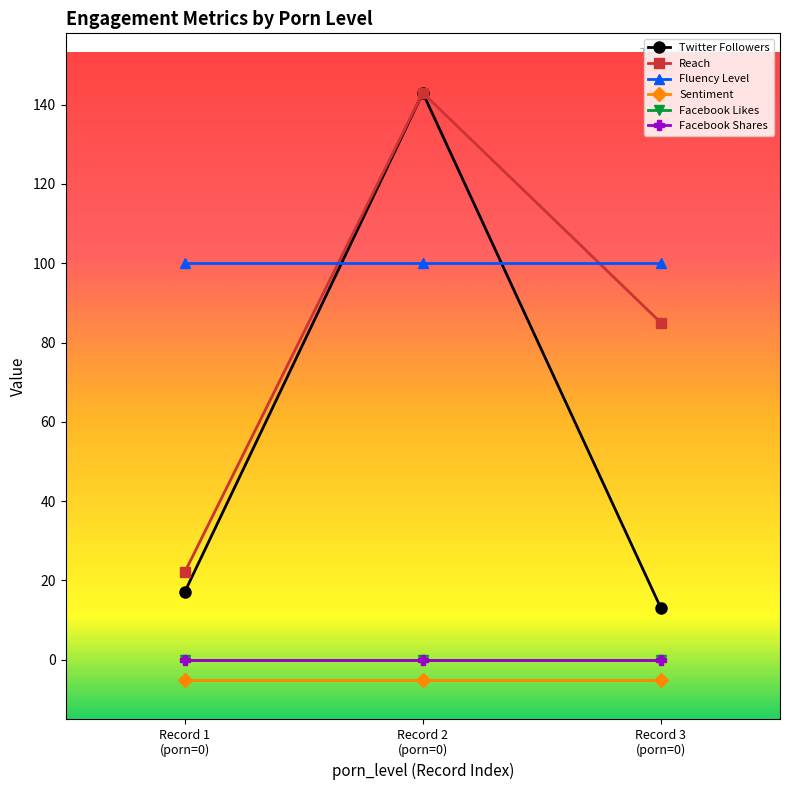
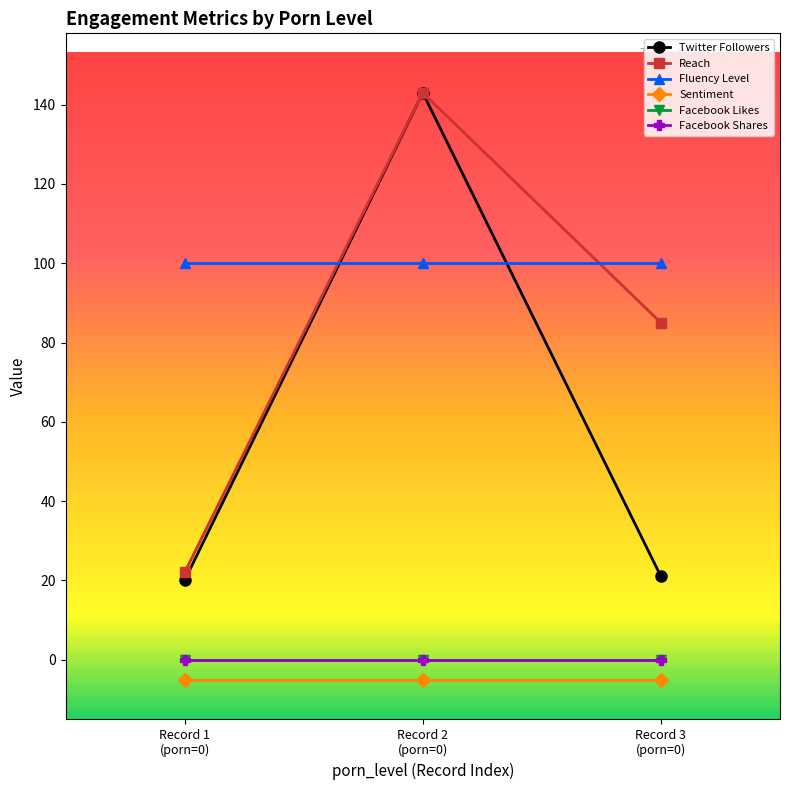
  {
    "Twitter Followers": {
-     "Record 1 (porn=0)": 17,
-     "Record 3 (porn=0)": 13
+     "Record 1 (porn=0)": 20,
+     "Record 3 (porn=0)": 21
    },
    "Reach": {
      "Record 1 (porn=0)": 22,
      "Record 3 (porn=0)": 85
    },
    "Fluency Level": {
      "Record 1 (porn=0)": 100,
      "Record 2 (porn=0)": 100,
      "Record 3 (porn=0)": 100
    },
    "Sentiment": {
      "Record 1 (porn=0)": -5,
      "Record 2 (porn=0)": -5,
      "Record 3 (porn=0)": -5
    },
    "Facebook Shares": {
      "Record 1 (porn=0)": 0,
      "Record 2 (porn=0)": 0,
      "Record 3 (porn=0)": 0
    }
  }
